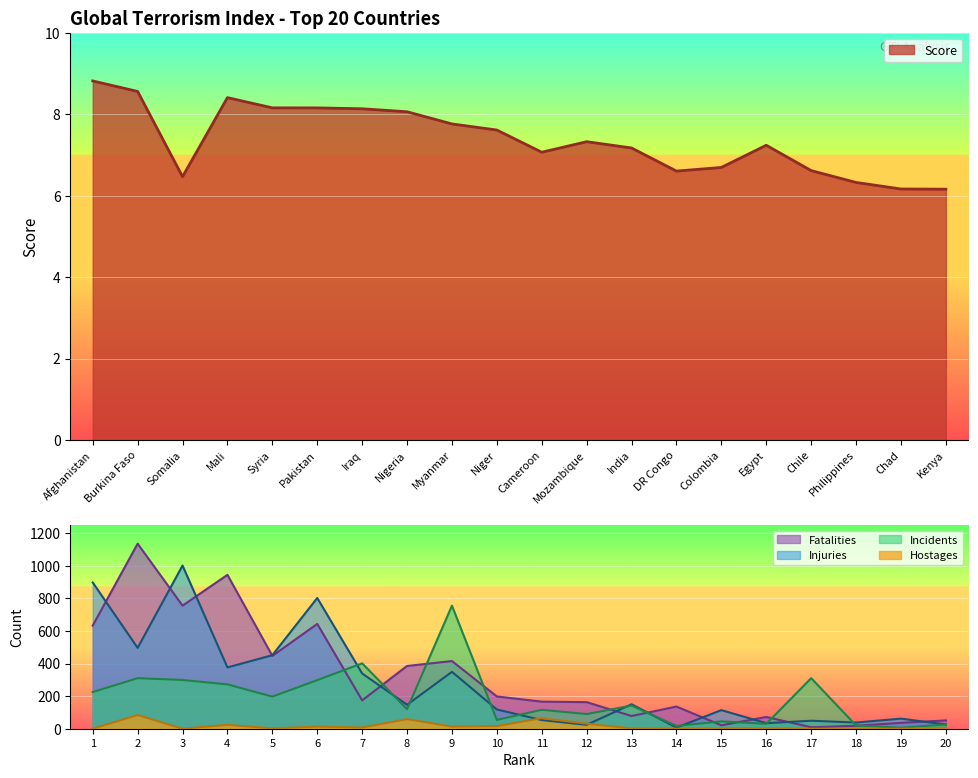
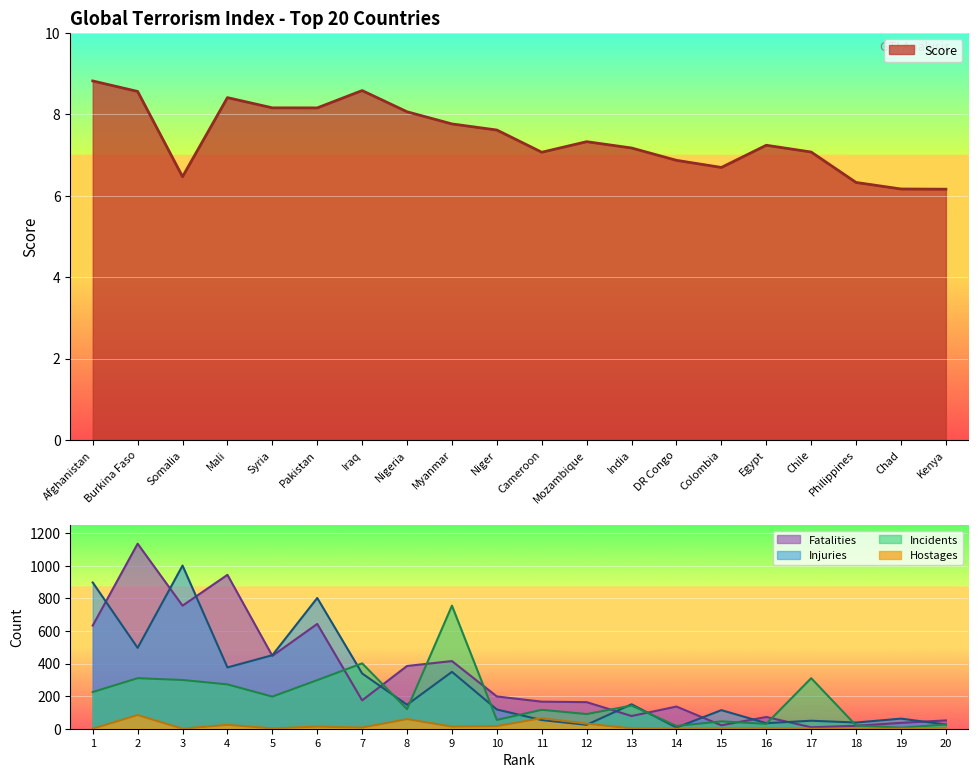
  {
    "Global Terrorism Index - Top 20 Countries": {
      "Afghanistan": 8.8,
      "Burkina Faso": 8.6,
      "Somalia": 6.5,
      "Mali": 8.4,
      "Syria": 8.2,
      "Pakistan": 8.2,
-     "Iraq": 8.1,
+     "Iraq": 8.6,
      "Nigeria": 8.1,
      "Myanmar": 7.8,
      "Niger": 7.6,
      "Cameroon": 7.1,
      "Mozambique": 7.3,
      "India": 7.2,
-     "DR Congo": 6.6,
+     "DR Congo": 6.9,
      "Colombia": 6.7,
      "Egypt": 7.2,
-     "Chile": 6.6,
+     "Chile": 7.1,
      "Philippines": 6.3,
      "Chad": 6.2,
      "Kenya": 6.2
    }
  }
